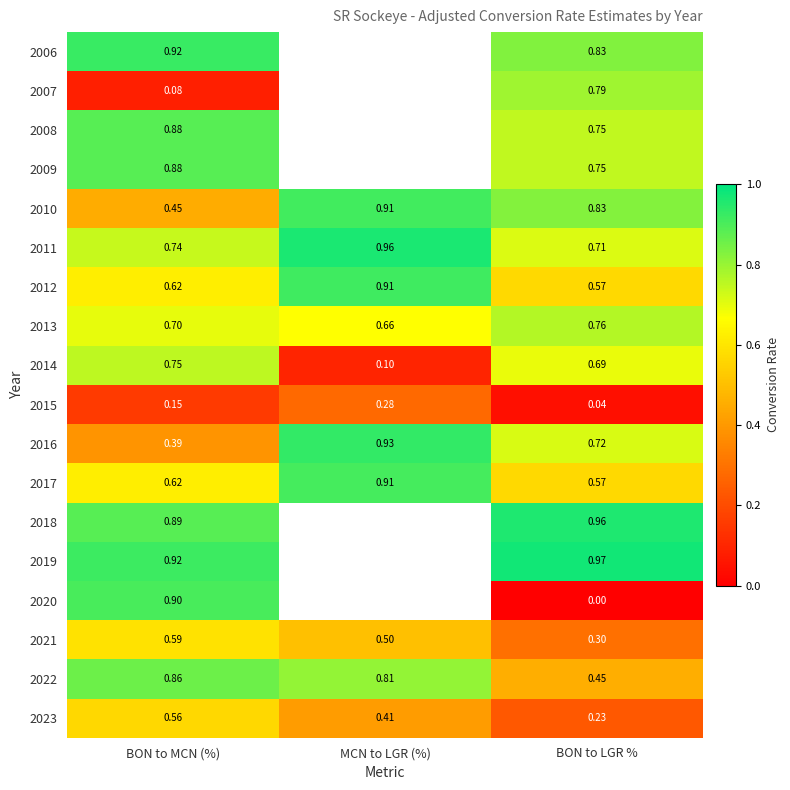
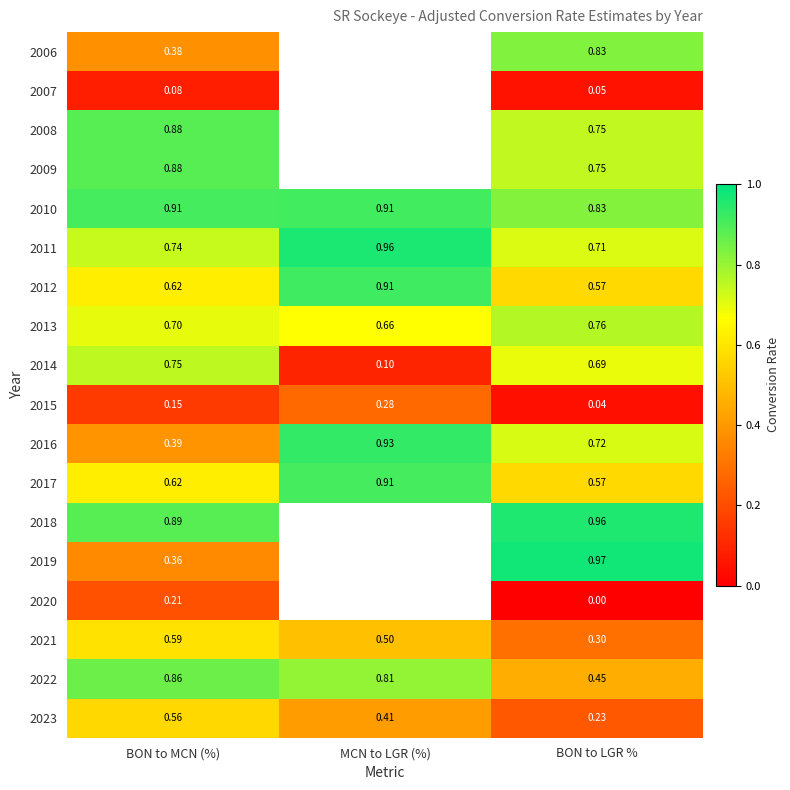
  {
    "2006": {
-     "BON to MCN (%)": 0.92,
+     "BON to MCN (%)": 0.38,
      "BON to LGR %": 0.83
    },
    "2007": {
      "BON to MCN (%)": 0.08,
-     "BON to LGR %": 0.79
+     "BON to LGR %": 0.05
    },
    "2008": {
      "BON to MCN (%)": 0.88,
      "BON to LGR %": 0.75
    },
    "2009": {
      "BON to MCN (%)": 0.88,
      "BON to LGR %": 0.75
    },
    "2010": {
-     "BON to MCN (%)": 0.45,
+     "BON to MCN (%)": 0.91,
      "MCN to LGR (%)": 0.91,
      "BON to LGR %": 0.83
    },
    "2011": {
      "BON to MCN (%)": 0.74,
      "MCN to LGR (%)": 0.96,
      "BON to LGR %": 0.71
    },
    "2012": {
      "BON to MCN (%)": 0.62,
      "MCN to LGR (%)": 0.91,
      "BON to LGR %": 0.57
    },
    "2013": {
      "BON to MCN (%)": 0.70,
      "MCN to LGR (%)": 0.66,
      "BON to LGR %": 0.76
    },
    "2014": {
      "BON to MCN (%)": 0.75,
      "MCN to LGR (%)": 0.10,
      "BON to LGR %": 0.69
    },
    "2015": {
      "BON to MCN (%)": 0.15,
      "MCN to LGR (%)": 0.28,
      "BON to LGR %": 0.04
    },
    "2016": {
      "BON to MCN (%)": 0.39,
      "MCN to LGR (%)": 0.93,
      "BON to LGR %": 0.72
    },
    "2017": {
      "BON to MCN (%)": 0.62,
      "MCN to LGR (%)": 0.91,
      "BON to LGR %": 0.57
    },
    "2018": {
      "BON to MCN (%)": 0.89,
      "BON to LGR %": 0.96
    },
    "2019": {
-     "BON to MCN (%)": 0.92,
+     "BON to MCN (%)": 0.36,
      "BON to LGR %": 0.97
    },
    "2020": {
-     "BON to MCN (%)": 0.90,
+     "BON to MCN (%)": 0.21,
      "BON to LGR %": 0.00
    },
    "2021": {
      "BON to MCN (%)": 0.59,
      "MCN to LGR (%)": 0.50,
      "BON to LGR %": 0.30
    },
    "2022": {
      "BON to MCN (%)": 0.86,
      "MCN to LGR (%)": 0.81,
      "BON to LGR %": 0.45
    },
    "2023": {
      "BON to MCN (%)": 0.56,
      "MCN to LGR (%)": 0.41,
      "BON to LGR %": 0.23
    }
  }
